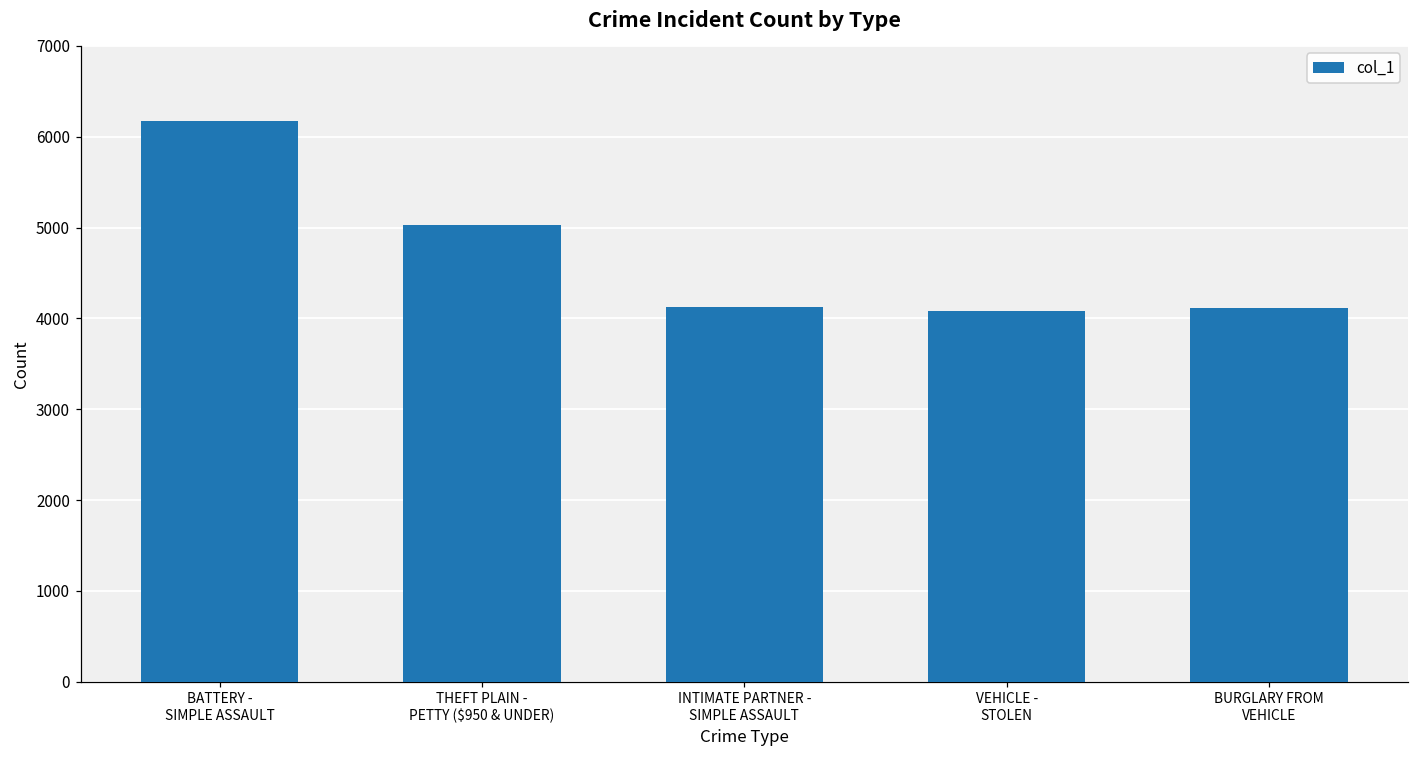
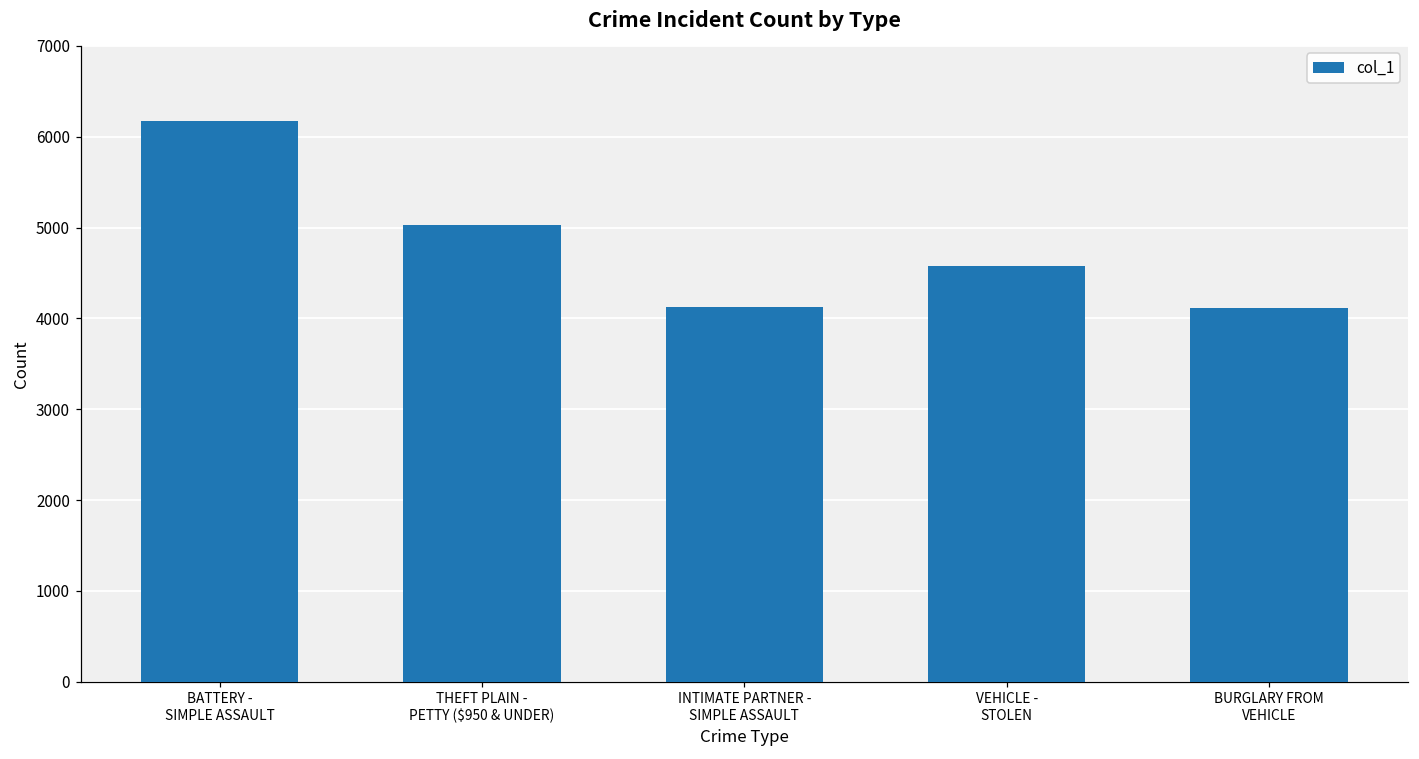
  {
    "BATTERY - SIMPLE ASSAULT": 6200,
    "THEFT PLAIN - PETTY ($950 & UNDER)": 5000,
    "INTIMATE PARTNER - SIMPLE ASSAULT": 4100,
-   "VEHICLE - STOLEN": 4100,
+   "VEHICLE - STOLEN": 4600,
    "BURGLARY FROM VEHICLE": 4100
  }
